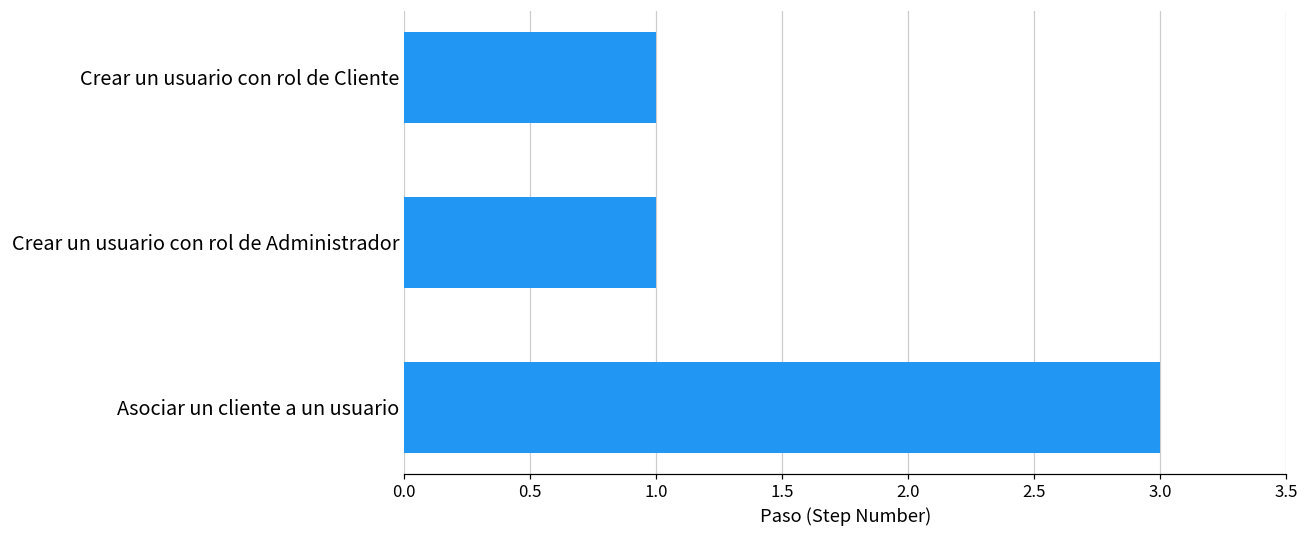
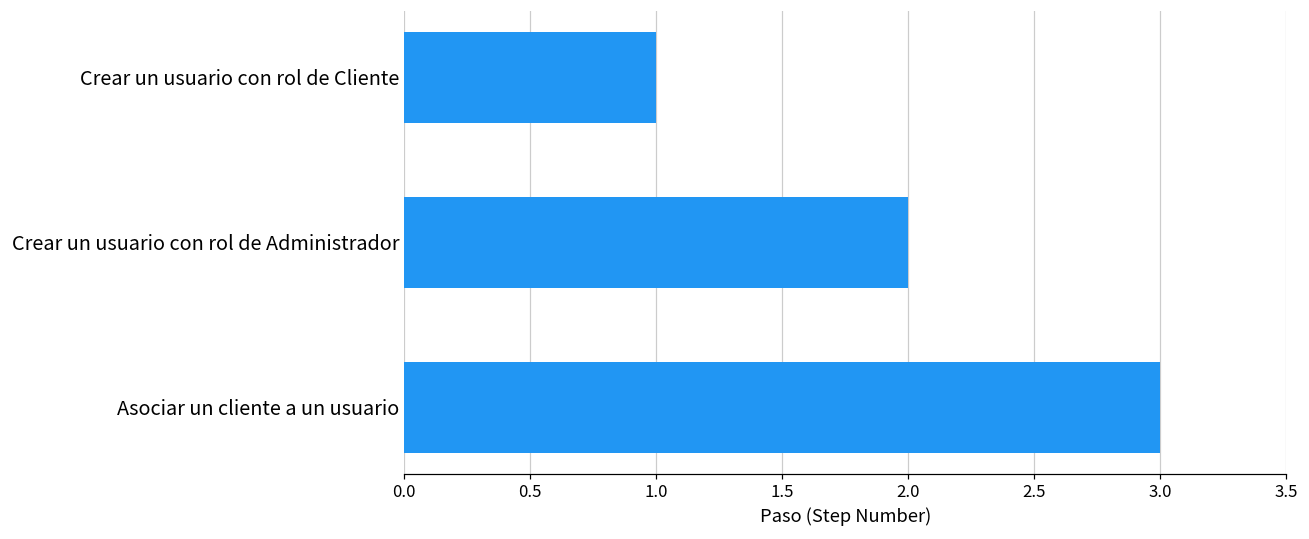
  {
    "Crear un usuario con rol de Cliente": 1,
-   "Crear un usuario con rol de Administrador": 1,
+   "Crear un usuario con rol de Administrador": 2,
    "Asociar un cliente a un usuario": 3
  }
